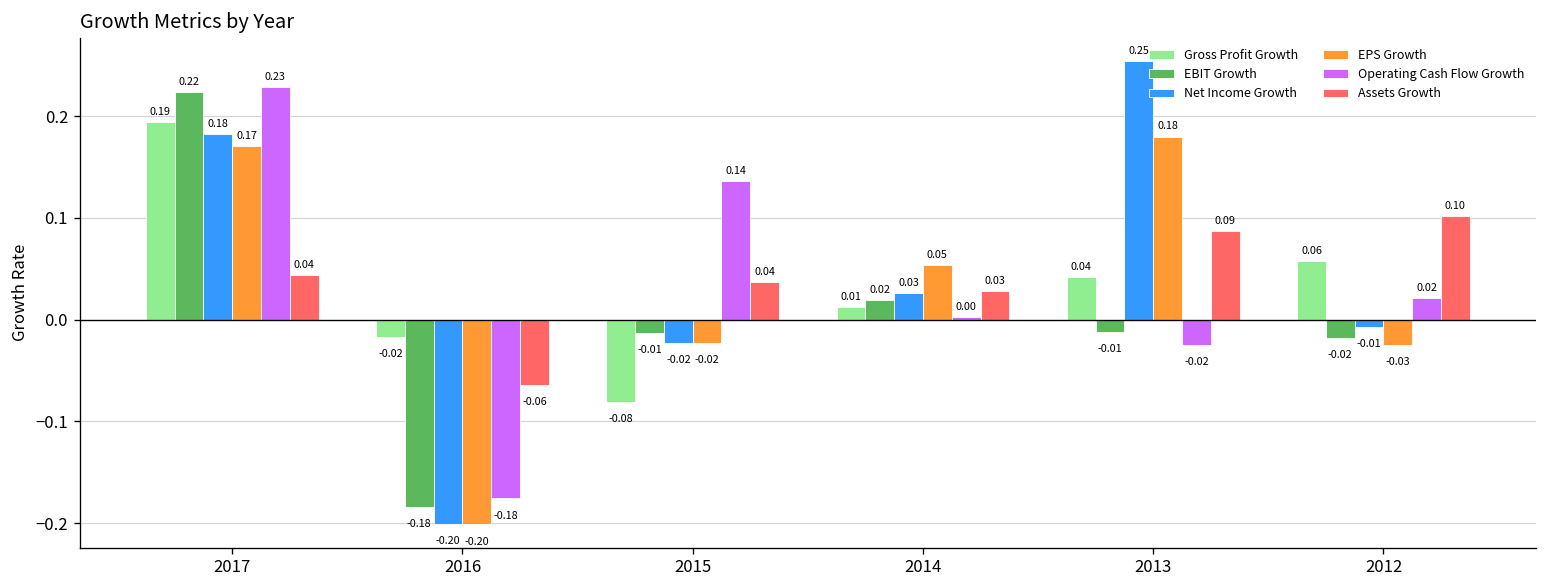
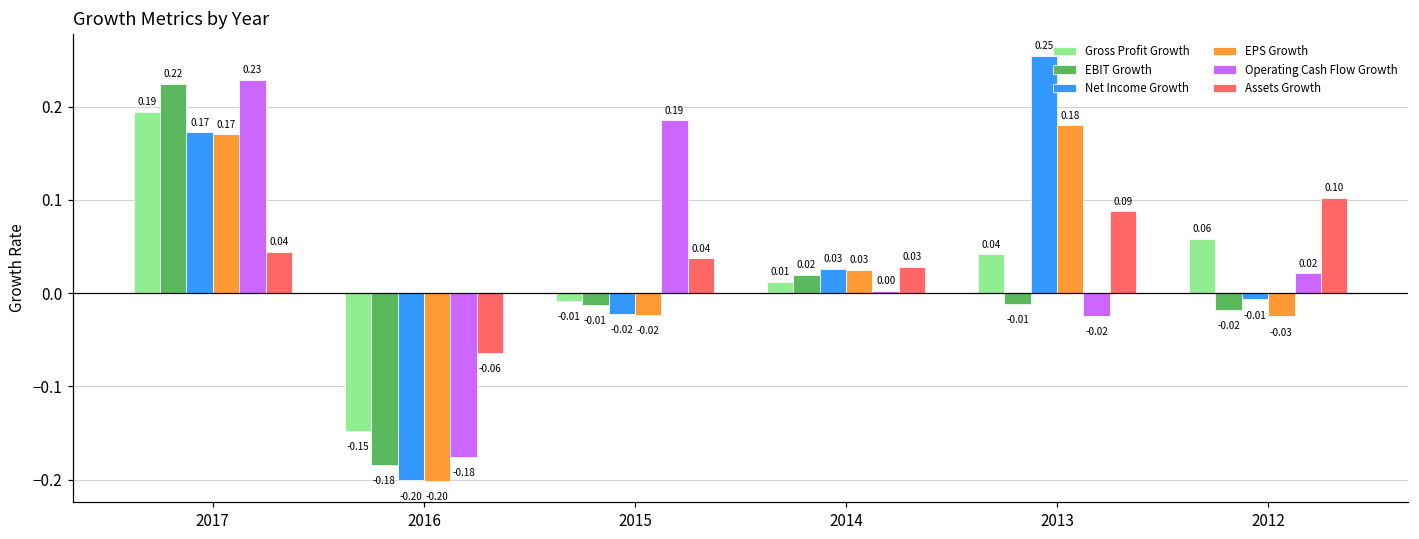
  {
    "Gross Profit Growth": {
      "2017": 0.19,
-     "2016": -0.02,
-     "2015": -0.08,
+     "2016": -0.15,
+     "2015": -0.01,
      "2014": 0.01,
      "2013": 0.04,
      "2012": 0.06
    },
    "EBIT Growth": {
      "2017": 0.22,
      "2016": -0.18,
      "2015": -0.01,
      "2014": 0.02,
      "2013": -0.01,
      "2012": -0.02
    },
    "Net Income Growth": {
-     "2017": 0.18,
+     "2017": 0.17,
      "2016": -0.20,
      "2015": -0.02,
      "2014": 0.03,
      "2013": 0.25,
      "2012": -0.01
    },
    "EPS Growth": {
      "2017": 0.17,
      "2016": -0.20,
      "2015": -0.02,
-     "2014": 0.05,
+     "2014": 0.03,
      "2013": 0.18,
      "2012": -0.03
    },
    "Operating Cash Flow Growth": {
      "2017": 0.23,
      "2016": -0.18,
-     "2015": 0.14,
+     "2015": 0.19,
      "2014": 0.00,
      "2013": -0.02,
      "2012": 0.02
    },
    "Assets Growth": {
      "2017": 0.04,
      "2016": -0.06,
      "2015": 0.04,
      "2014": 0.03,
      "2013": 0.09,
      "2012": 0.10
    }
  }
